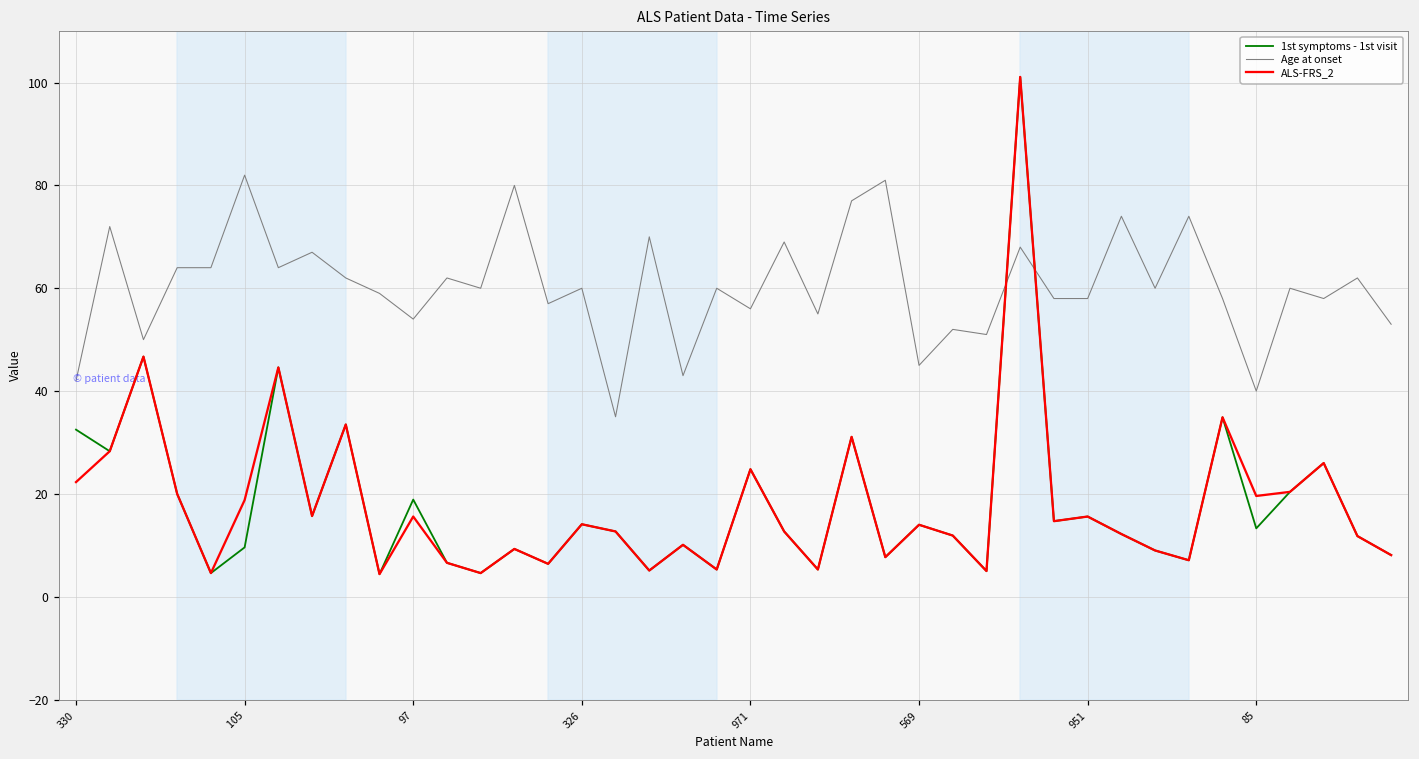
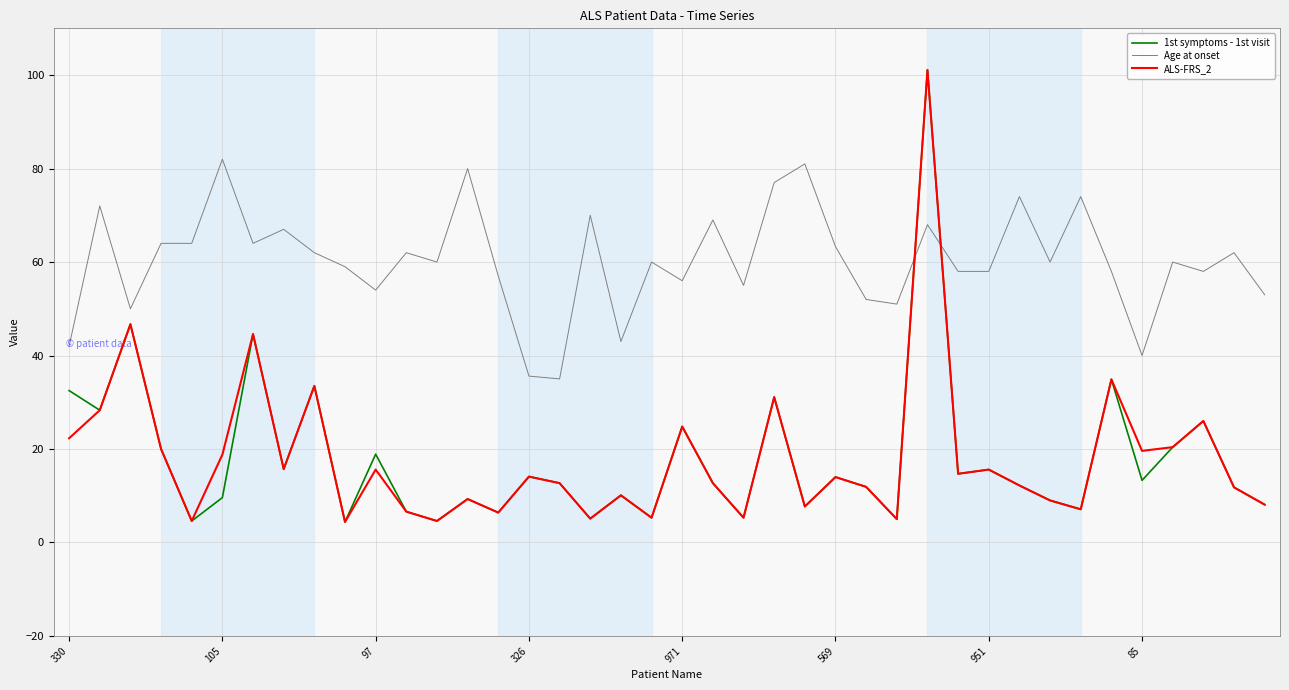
  {
    "1st symptoms - 1st visit": {
      "330": 33,
      "105": 10,
      "97": 19,
      "85": 13
    },
    "Age at onset": {
      "330": 42,
      "105": 82,
      "97": 54,
-     "326": 60,
+     "326": 36,
      "971": 56,
-     "569": 45,
+     "569": 63,
      "951": 58,
      "85": 40
    },
    "ALS-FRS_2": {
      "330": 22,
      "105": 19,
      "97": 16,
      "85": 20
    }
  }
